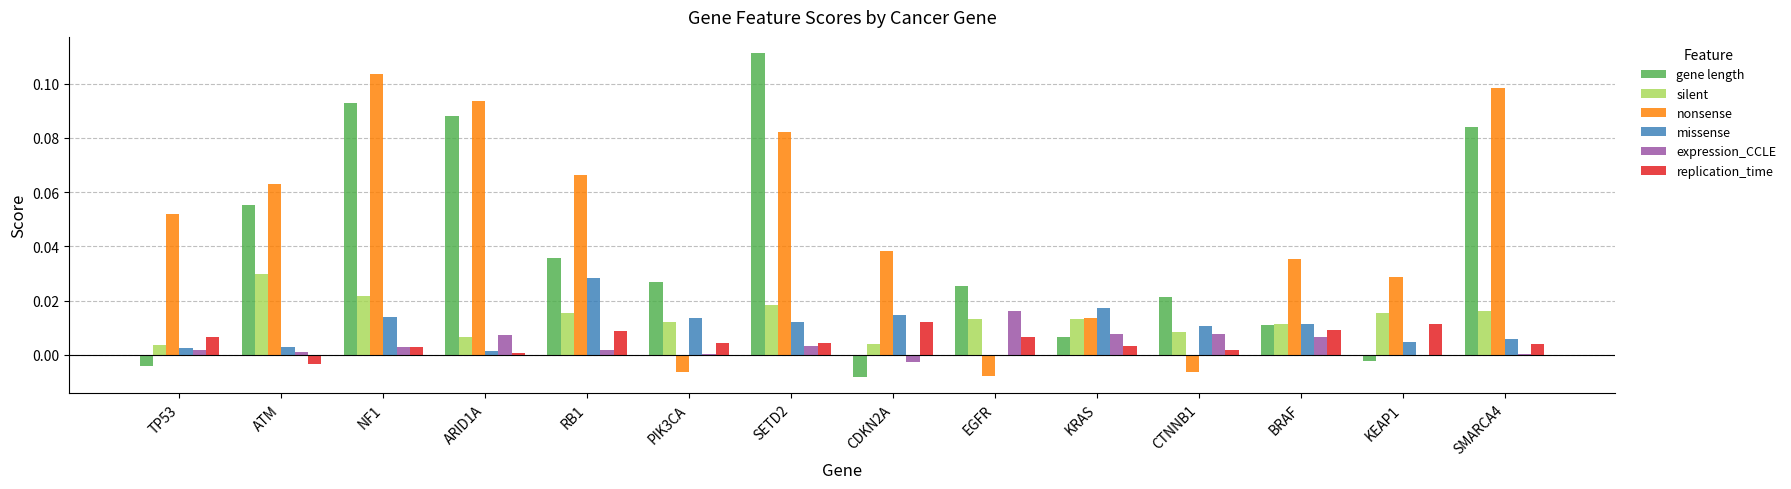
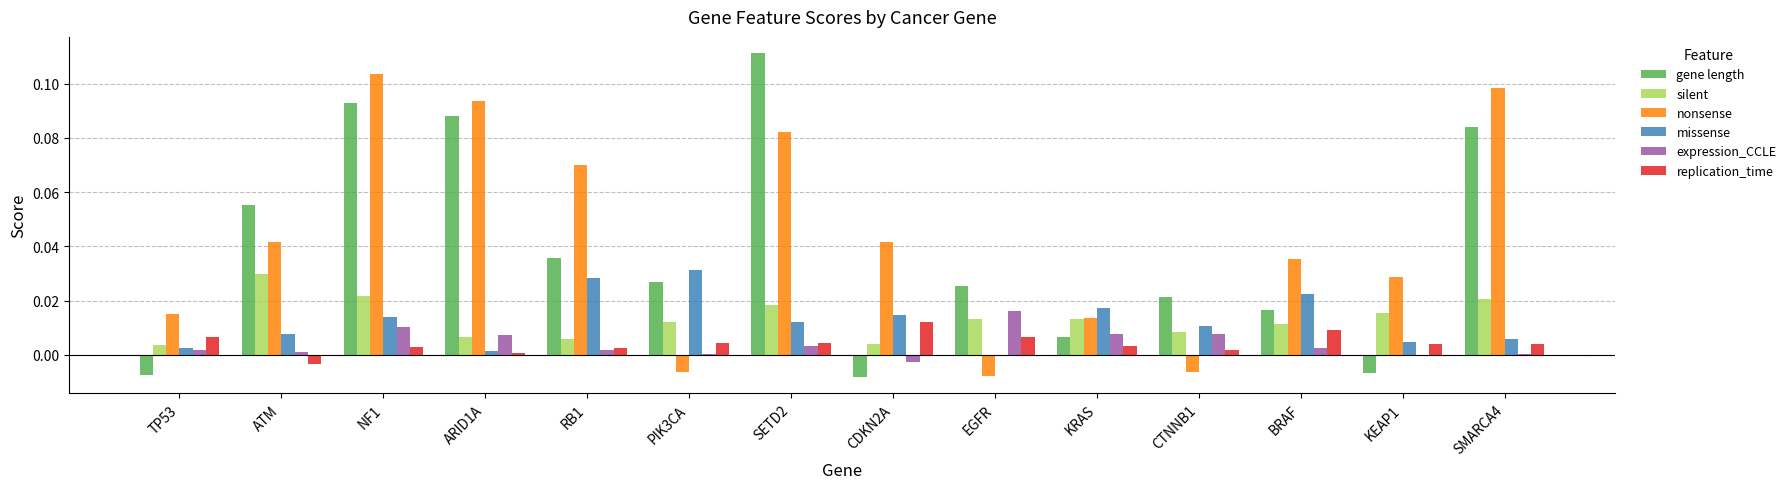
  {
    "gene length": {
-     "TP53": -0.004,
+     "TP53": -0.007,
      "ATM": 0.055,
      "NF1": 0.093,
      "ARID1A": 0.088,
      "RB1": 0.036,
      "PIK3CA": 0.027,
      "SETD2": 0.111,
      "CDKN2A": -0.008,
      "EGFR": 0.025,
      "KRAS": 0.007,
      "CTNNB1": 0.021,
-     "BRAF": 0.011,
-     "KEAP1": -0.002,
+     "BRAF": 0.016,
+     "KEAP1": -0.007,
      "SMARCA4": 0.084
    },
    "silent": {
      "TP53": 0.004,
      "ATM": 0.030,
      "NF1": 0.022,
      "ARID1A": 0.007,
-     "RB1": 0.015,
+     "RB1": 0.006,
      "PIK3CA": 0.012,
      "SETD2": 0.018,
      "CDKN2A": 0.004,
      "EGFR": 0.013,
      "KRAS": 0.013,
      "CTNNB1": 0.008,
      "BRAF": 0.011,
      "KEAP1": 0.016,
-     "SMARCA4": 0.016
+     "SMARCA4": 0.021
    },
    "nonsense": {
-     "TP53": 0.052,
-     "ATM": 0.063,
+     "TP53": 0.015,
+     "ATM": 0.042,
      "NF1": 0.104,
      "ARID1A": 0.094,
-     "RB1": 0.066,
+     "RB1": 0.070,
      "PIK3CA": -0.006,
      "SETD2": 0.082,
-     "CDKN2A": 0.038,
+     "CDKN2A": 0.042,
      "EGFR": -0.008,
      "KRAS": 0.013,
      "CTNNB1": -0.006,
      "BRAF": 0.035,
      "KEAP1": 0.029,
      "SMARCA4": 0.098
    },
    "missense": {
      "TP53": 0.002,
-     "ATM": 0.003,
+     "ATM": 0.008,
      "NF1": 0.014,
      "ARID1A": 0.002,
      "RB1": 0.028,
-     "PIK3CA": 0.014,
+     "PIK3CA": 0.031,
      "SETD2": 0.012,
      "CDKN2A": 0.015,
      "EGFR": 0.000,
      "KRAS": 0.017,
      "CTNNB1": 0.011,
-     "BRAF": 0.011,
+     "BRAF": 0.022,
      "KEAP1": 0.005,
      "SMARCA4": 0.006
    },
    "expression_CCLE": {
      "TP53": 0.002,
      "ATM": 0.001,
-     "NF1": 0.003,
+     "NF1": 0.010,
      "ARID1A": 0.007,
      "RB1": 0.002,
      "SETD2": 0.003,
      "CDKN2A": -0.002,
      "EGFR": 0.016,
      "KRAS": 0.008,
      "CTNNB1": 0.008,
-     "BRAF": 0.006,
+     "BRAF": 0.002,
      "KEAP1": 0.000
    },
    "replication_time": {
      "TP53": 0.007,
      "ATM": -0.003,
      "NF1": 0.003,
-     "RB1": 0.009,
+     "RB1": 0.002,
      "PIK3CA": 0.004,
      "SETD2": 0.004,
      "CDKN2A": 0.012,
      "EGFR": 0.006,
      "KRAS": 0.003,
      "CTNNB1": 0.002,
      "BRAF": 0.009,
-     "KEAP1": 0.011,
+     "KEAP1": 0.004,
      "SMARCA4": 0.004
    }
  }
